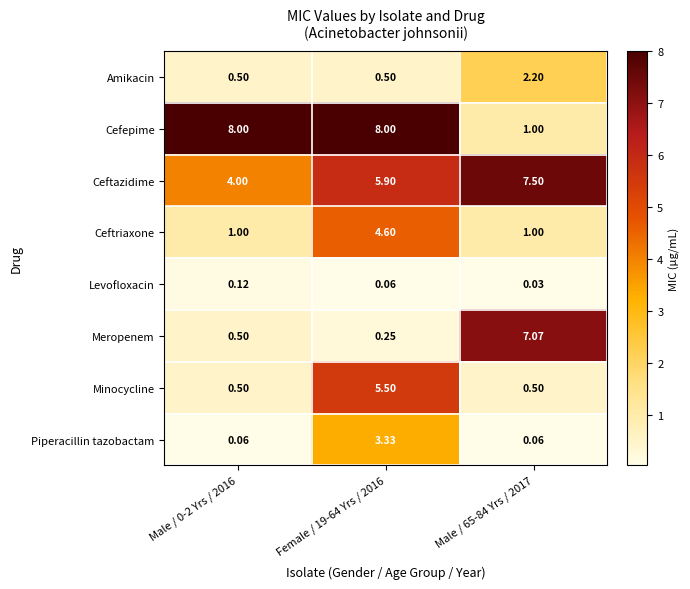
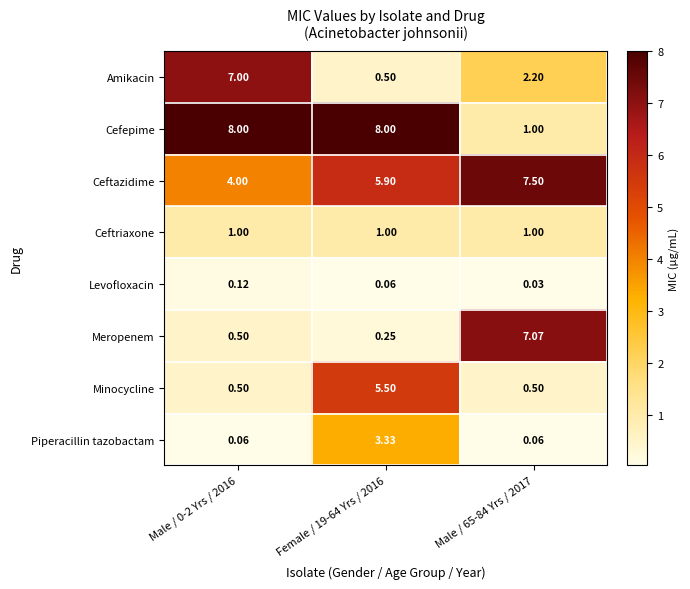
  {
    "Amikacin": {
-     "Male / 0-2 Yrs / 2016": 0.50,
+     "Male / 0-2 Yrs / 2016": 7.00,
      "Female / 19-64 Yrs / 2016": 0.50,
      "Male / 65-84 Yrs / 2017": 2.20
    },
    "Cefepime": {
      "Male / 0-2 Yrs / 2016": 8.00,
      "Female / 19-64 Yrs / 2016": 8.00,
      "Male / 65-84 Yrs / 2017": 1.00
    },
    "Ceftazidime": {
      "Male / 0-2 Yrs / 2016": 4.00,
      "Female / 19-64 Yrs / 2016": 5.90,
      "Male / 65-84 Yrs / 2017": 7.50
    },
    "Ceftriaxone": {
      "Male / 0-2 Yrs / 2016": 1.00,
-     "Female / 19-64 Yrs / 2016": 4.60,
+     "Female / 19-64 Yrs / 2016": 1.00,
      "Male / 65-84 Yrs / 2017": 1.00
    },
    "Levofloxacin": {
      "Male / 0-2 Yrs / 2016": 0.12,
      "Female / 19-64 Yrs / 2016": 0.06,
      "Male / 65-84 Yrs / 2017": 0.03
    },
    "Meropenem": {
      "Male / 0-2 Yrs / 2016": 0.50,
      "Female / 19-64 Yrs / 2016": 0.25,
      "Male / 65-84 Yrs / 2017": 7.07
    },
    "Minocycline": {
      "Male / 0-2 Yrs / 2016": 0.50,
      "Female / 19-64 Yrs / 2016": 5.50,
      "Male / 65-84 Yrs / 2017": 0.50
    },
    "Piperacillin tazobactam": {
      "Male / 0-2 Yrs / 2016": 0.06,
      "Female / 19-64 Yrs / 2016": 3.33,
      "Male / 65-84 Yrs / 2017": 0.06
    }
  }
